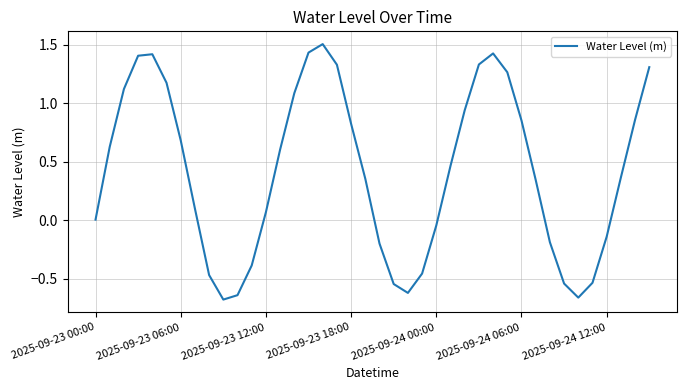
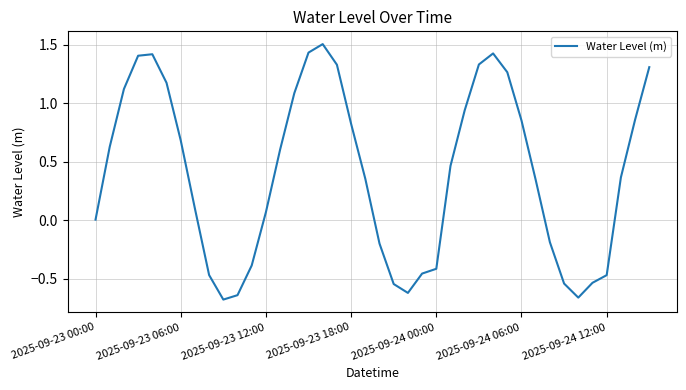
  {
    "2025-09-23 00:00": 0.01,
    "2025-09-23 06:00": 0.68,
    "2025-09-23 12:00": 0.07,
    "2025-09-23 18:00": 0.83,
-   "2025-09-24 00:00": -0.04,
+   "2025-09-24 00:00": -0.41,
    "2025-09-24 06:00": 0.85,
-   "2025-09-24 12:00": -0.14
+   "2025-09-24 12:00": -0.47
  }
